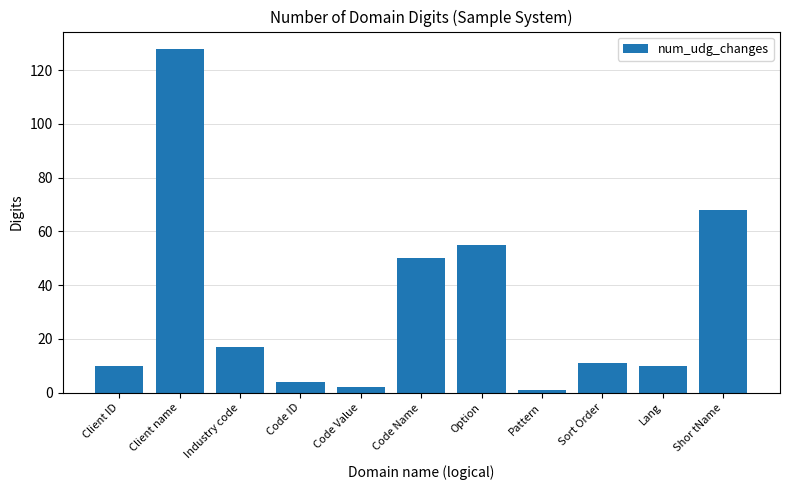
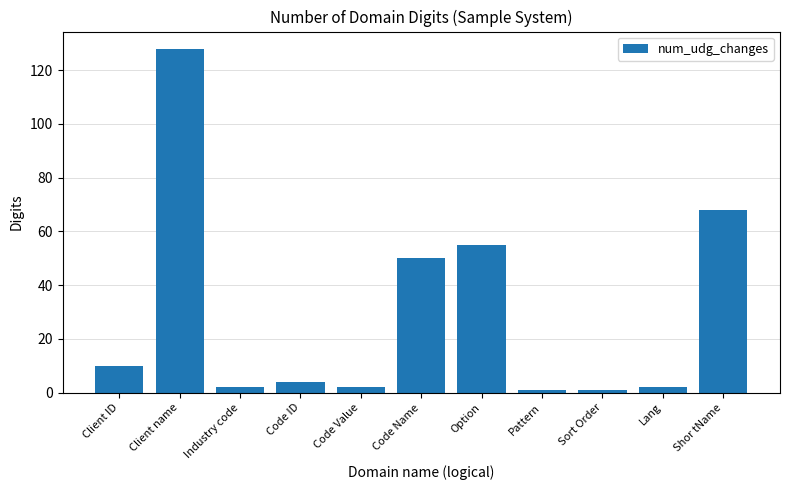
  {
    "Client ID": 10,
    "Client name": 128,
-   "Industry code": 17,
+   "Industry code": 2,
    "Code ID": 4,
    "Code Value": 2,
    "Code Name": 50,
    "Option": 55,
    "Pattern": 1,
-   "Sort Order": 11,
-   "Lang": 10,
+   "Sort Order": 1,
+   "Lang": 2,
    "Shor tName": 68
  }
